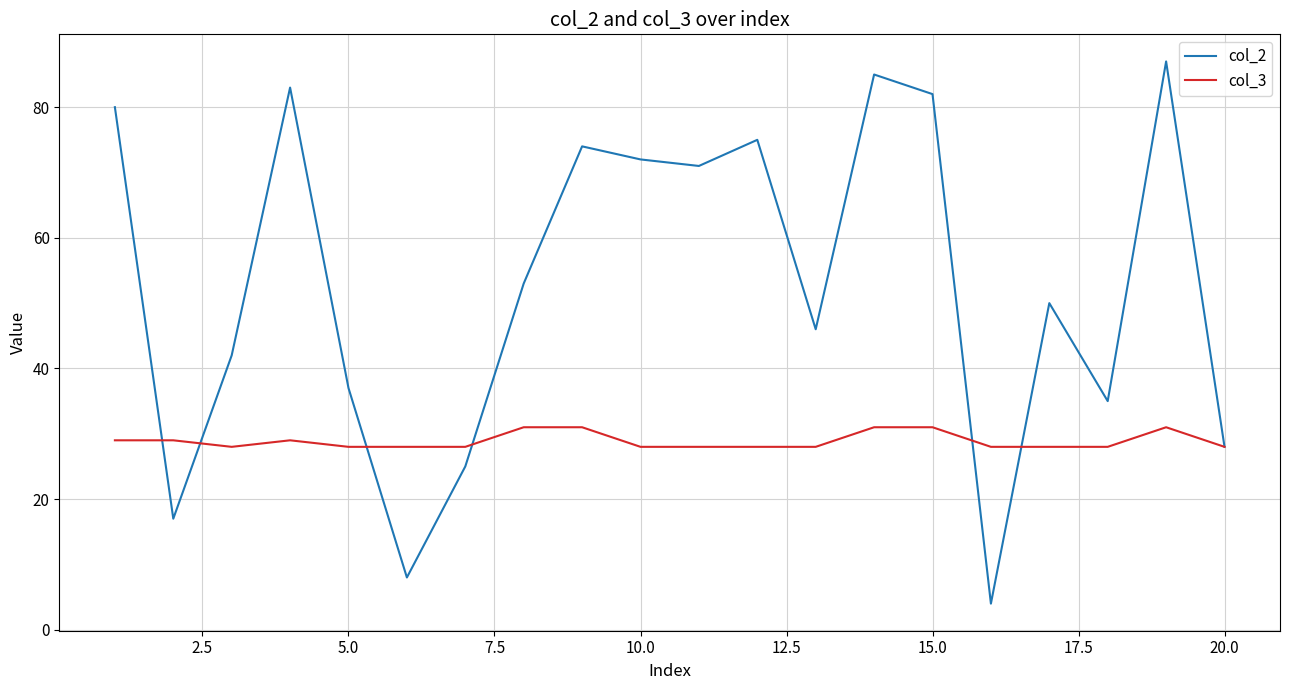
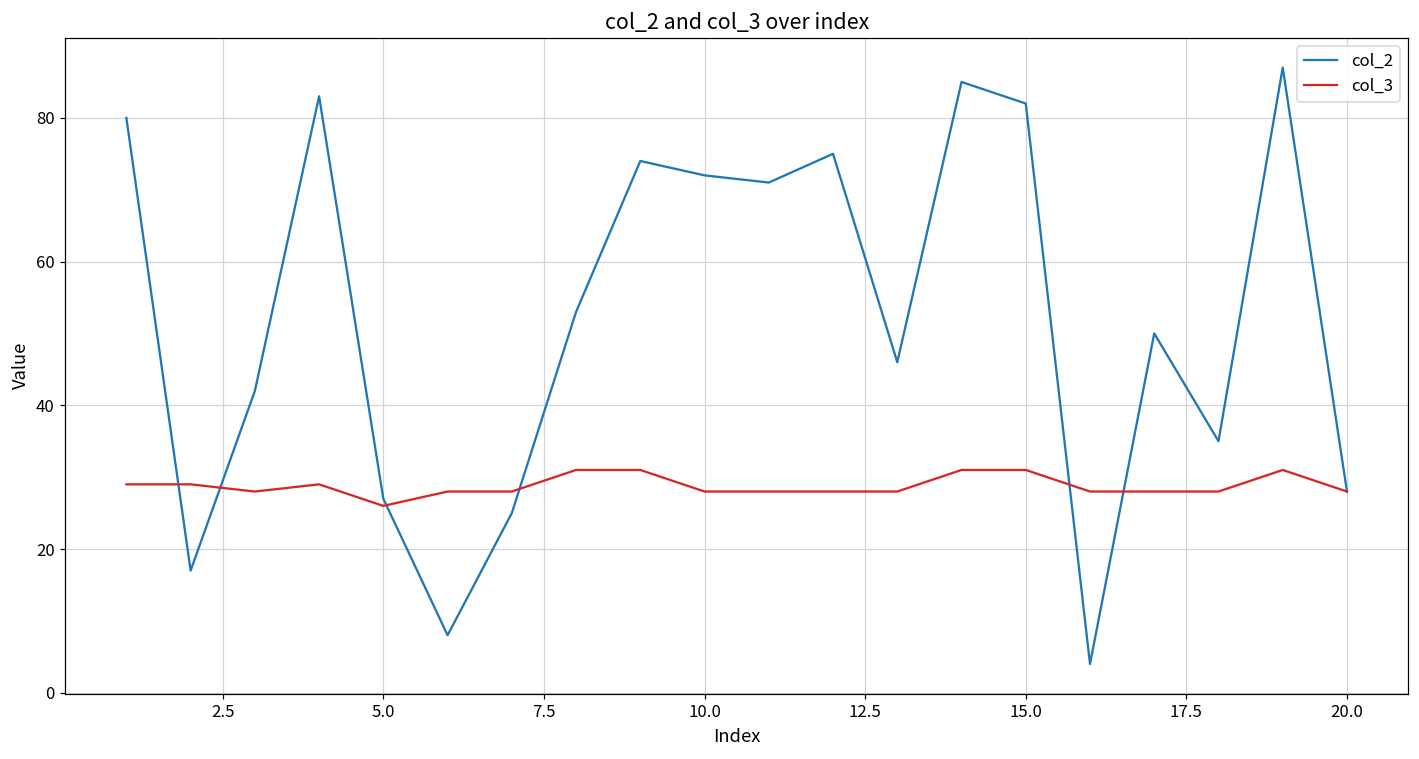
  {
    "col_2": {
-     "5.0": 37,
+     "5.0": 27,
      "10.0": 72,
      "15.0": 82
    },
    "col_3": {
-     "5.0": 28,
+     "5.0": 26,
      "10.0": 28,
      "15.0": 31
    }
  }
